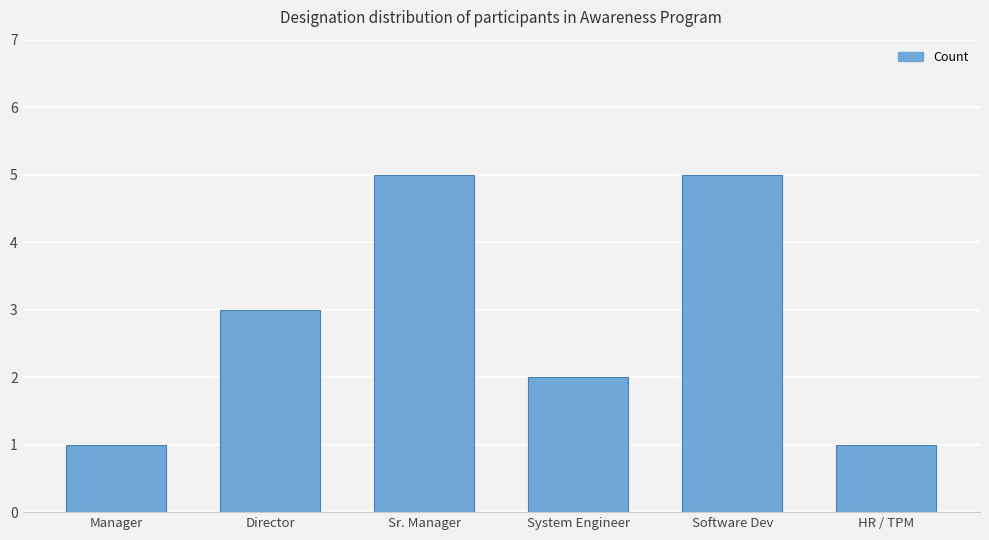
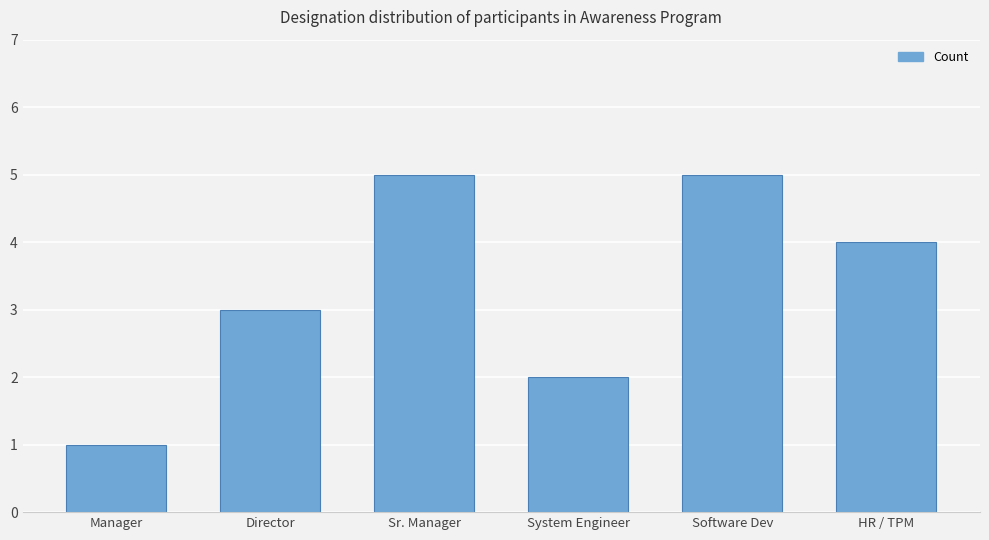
  {
    "Manager": 1,
    "Director": 3,
    "Sr. Manager": 5,
    "System Engineer": 2,
    "Software Dev": 5,
-   "HR / TPM": 1
+   "HR / TPM": 4
  }
